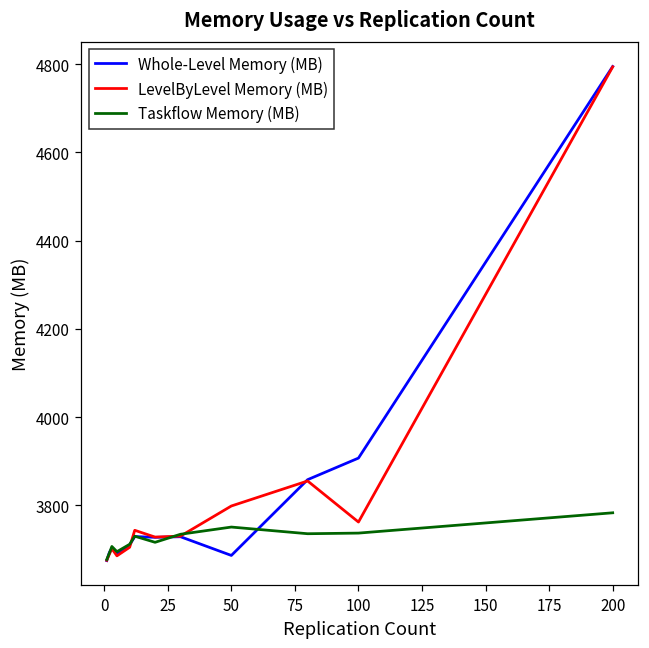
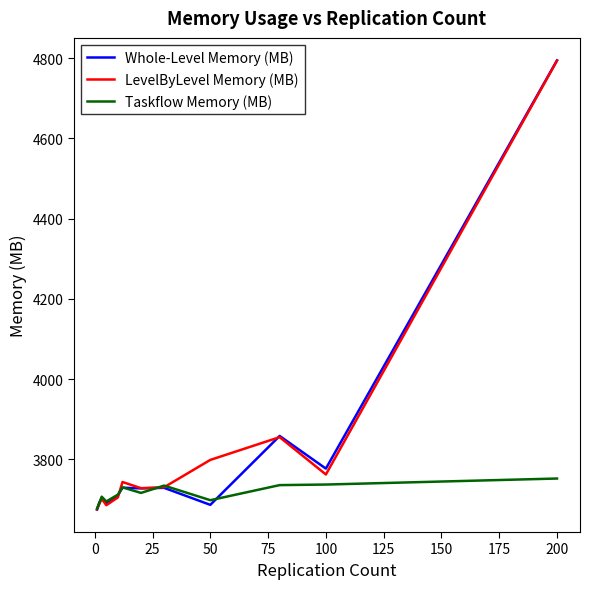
  {
    "Whole-Level Memory (MB)": {
      "50": 3690,
-     "100": 3910
+     "100": 3780
    },
    "LevelByLevel Memory (MB)": {
      "50": 3800,
      "100": 3760
    },
    "Taskflow Memory (MB)": {
-     "50": 3750,
+     "50": 3700,
      "100": 3740,
-     "200": 3780
+     "200": 3750
    }
  }
